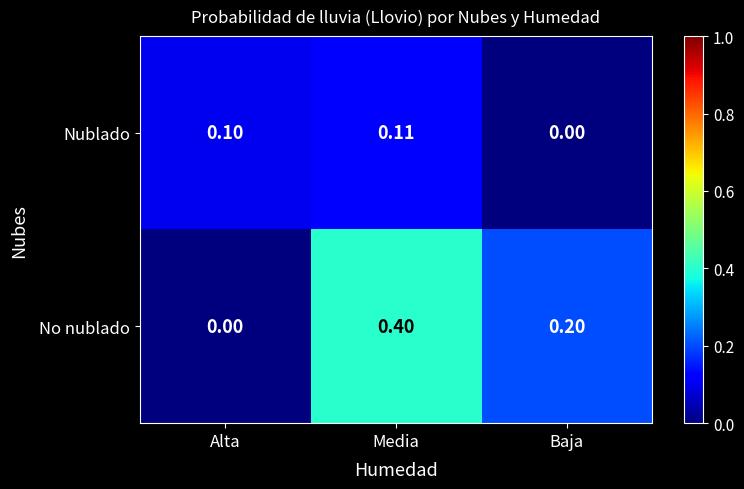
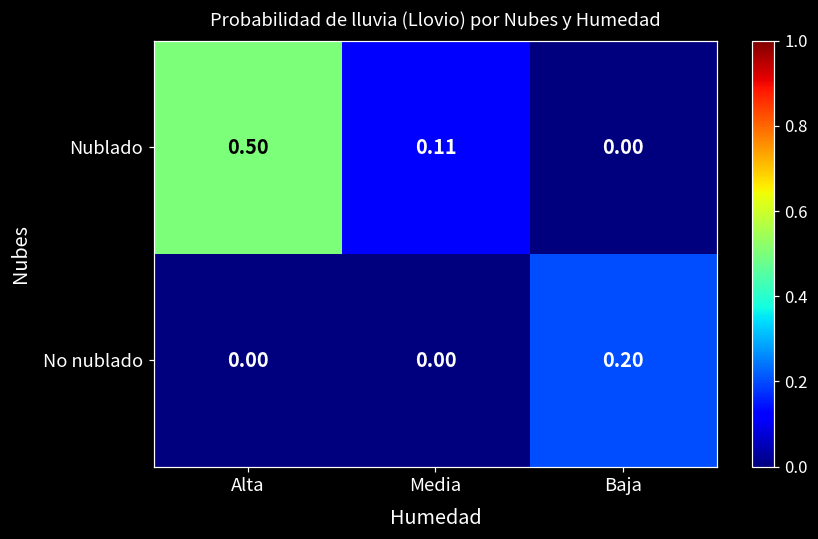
  {
    "Nublado": {
-     "Alta": 0.10,
+     "Alta": 0.50,
      "Media": 0.11,
      "Baja": 0.00
    },
    "No nublado": {
      "Alta": 0.00,
-     "Media": 0.40,
+     "Media": 0.00,
      "Baja": 0.20
    }
  }
